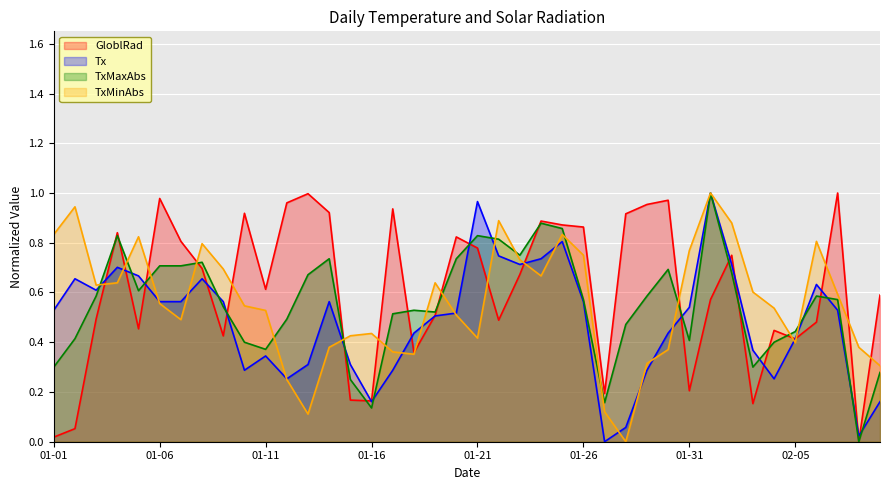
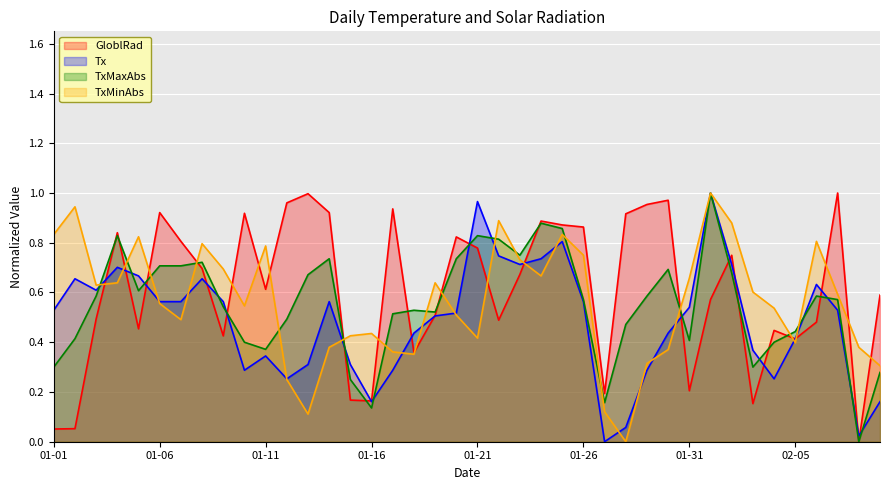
  {
    "GloblRad": {
-     "01-01": 0.02,
-     "01-06": 0.98,
+     "01-01": 0.05,
+     "01-06": 0.92,
      "01-11": 0.61,
      "01-21": 0.78,
      "01-26": 0.86,
      "01-31": 0.20
    },
    "Tx": {
      "01-01": 0.53,
      "01-11": 0.34,
      "01-21": 0.97,
      "01-31": 0.54
    },
    "TxMaxAbs": {
      "01-01": 0.30,
      "01-06": 0.71,
      "01-11": 0.37,
      "01-16": 0.14,
      "01-21": 0.83,
      "01-31": 0.41,
      "02-05": 0.44
    },
    "TxMinAbs": {
      "01-01": 0.83,
-     "01-11": 0.53,
+     "01-11": 0.79,
      "01-16": 0.44,
      "01-21": 0.42,
      "01-26": 0.75,
-     "01-31": 0.77,
+     "01-31": 0.66,
      "02-05": 0.40
    }
  }
